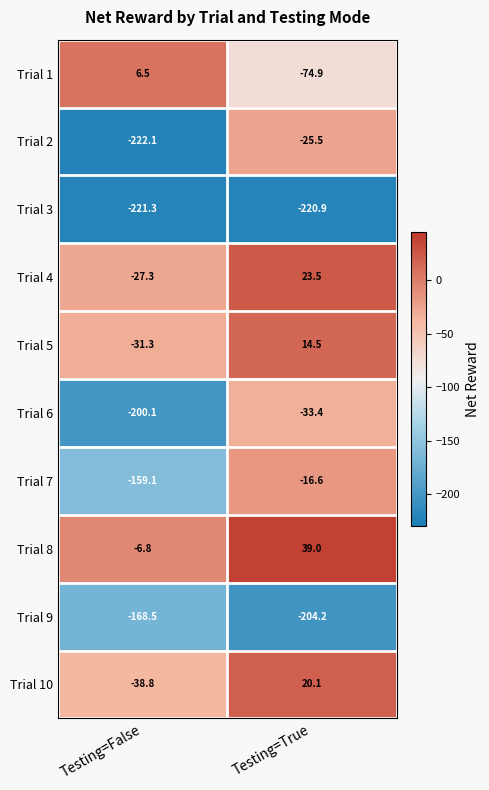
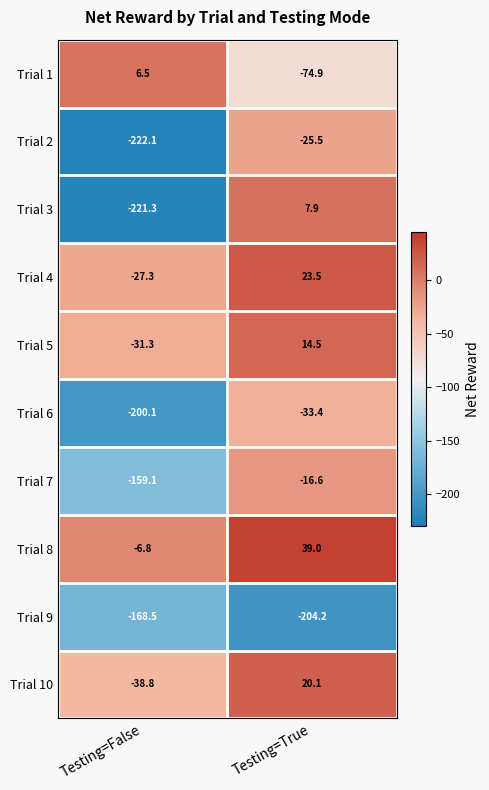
  {
    "Trial 1": {
      "Testing=False": 6.5,
      "Testing=True": -74.9
    },
    "Trial 2": {
      "Testing=False": -222.1,
      "Testing=True": -25.5
    },
    "Trial 3": {
      "Testing=False": -221.3,
-     "Testing=True": -220.9
+     "Testing=True": 7.9
    },
    "Trial 4": {
      "Testing=False": -27.3,
      "Testing=True": 23.5
    },
    "Trial 5": {
      "Testing=False": -31.3,
      "Testing=True": 14.5
    },
    "Trial 6": {
      "Testing=False": -200.1,
      "Testing=True": -33.4
    },
    "Trial 7": {
      "Testing=False": -159.1,
      "Testing=True": -16.6
    },
    "Trial 8": {
      "Testing=False": -6.8,
      "Testing=True": 39.0
    },
    "Trial 9": {
      "Testing=False": -168.5,
      "Testing=True": -204.2
    },
    "Trial 10": {
      "Testing=False": -38.8,
      "Testing=True": 20.1
    }
  }
